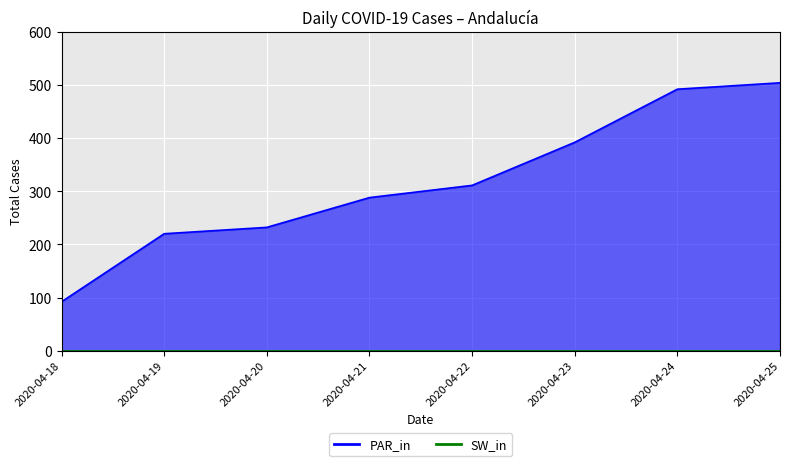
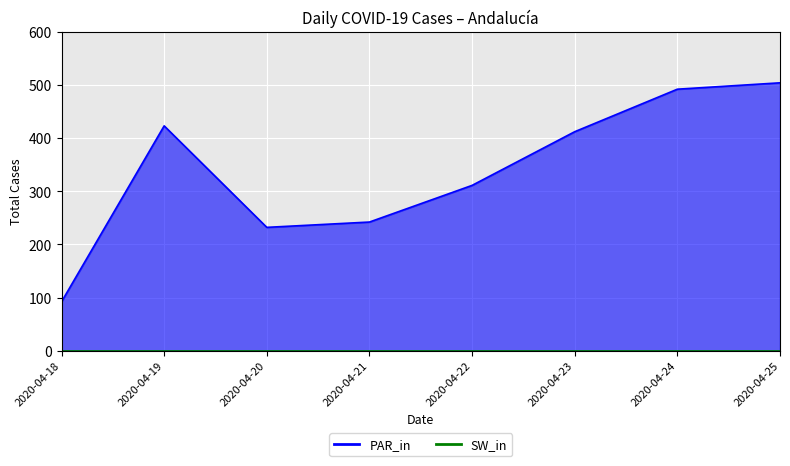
  {
    "PAR_in": {
      "2020-04-18": 90,
-     "2020-04-19": 220,
+     "2020-04-19": 420,
      "2020-04-20": 230,
-     "2020-04-21": 290,
+     "2020-04-21": 240,
      "2020-04-22": 310,
-     "2020-04-23": 390,
+     "2020-04-23": 410,
      "2020-04-24": 490,
      "2020-04-25": 500
    },
    "SW_in": {
      "2020-04-18": 0,
      "2020-04-19": 0,
      "2020-04-20": 0,
      "2020-04-21": 0,
      "2020-04-22": 0,
      "2020-04-23": 0,
      "2020-04-24": 0,
      "2020-04-25": 0
    }
  }
